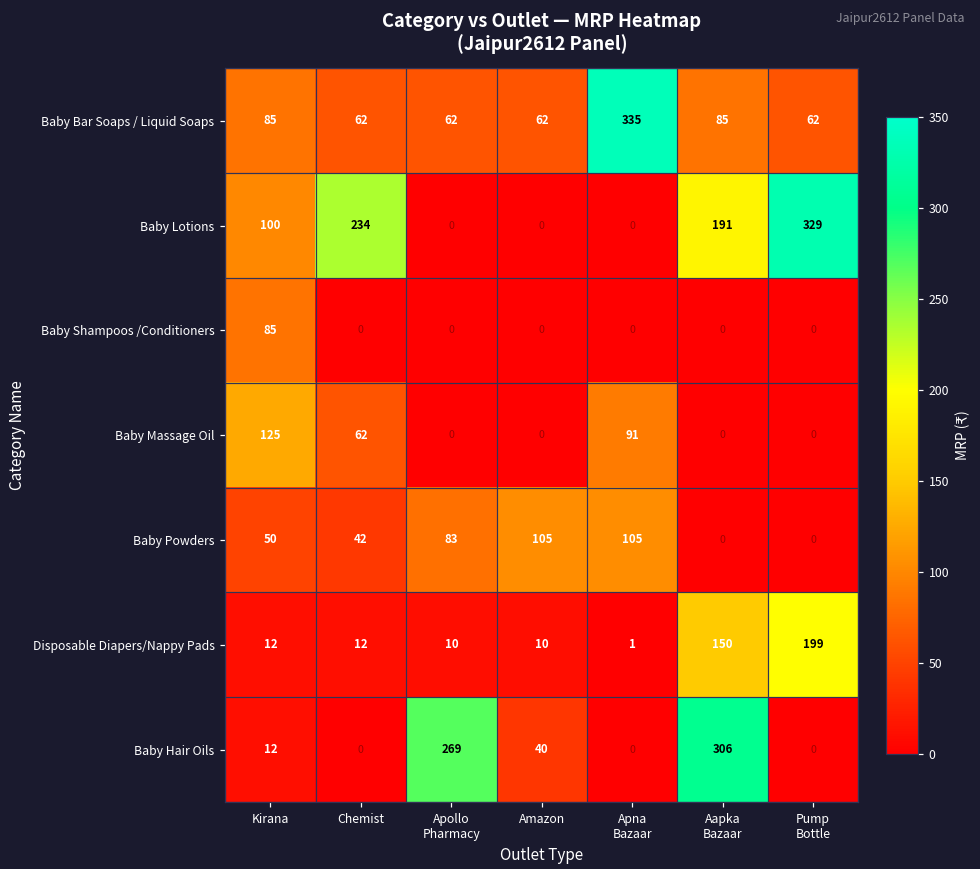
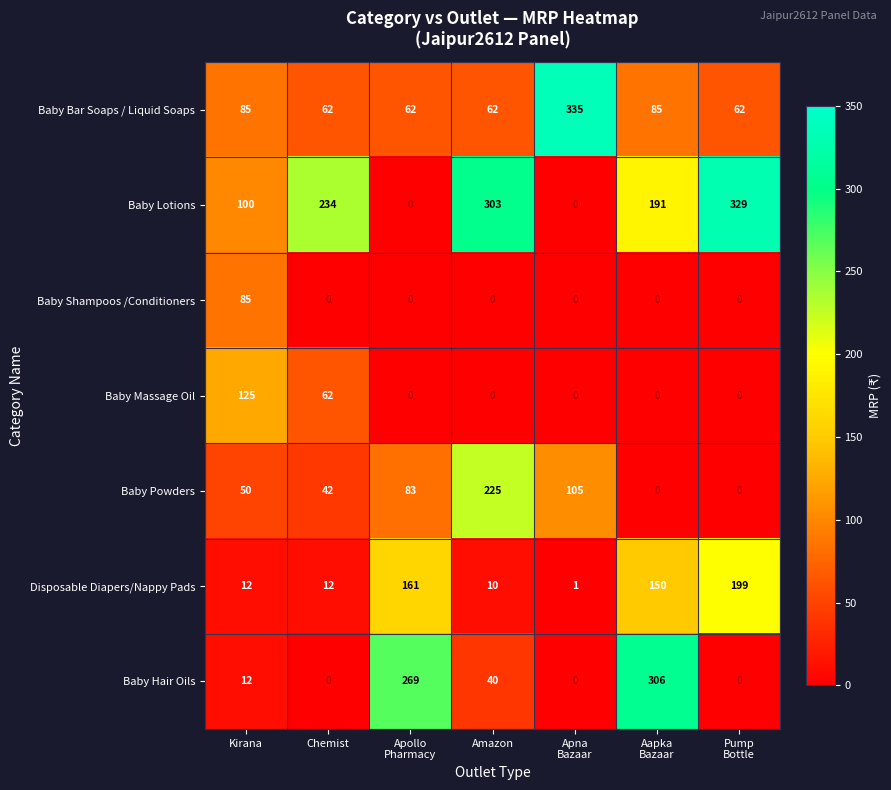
  {
    "Baby Bar Soaps / Liquid Soaps": {
      "Kirana": 85,
      "Chemist": 62,
      "Apollo Pharmacy": 62,
      "Amazon": 62,
      "Apna Bazaar": 335,
      "Aapka Bazaar": 85,
      "Pump Bottle": 62
    },
    "Baby Lotions": {
      "Kirana": 100,
      "Chemist": 234,
      "Apollo Pharmacy": 0,
-     "Amazon": 0,
+     "Amazon": 303,
      "Apna Bazaar": 0,
      "Aapka Bazaar": 191,
      "Pump Bottle": 329
    },
    "Baby Shampoos /Conditioners": {
      "Kirana": 85,
      "Chemist": 0,
      "Apollo Pharmacy": 0,
      "Amazon": 0,
      "Apna Bazaar": 0,
      "Aapka Bazaar": 0,
      "Pump Bottle": 0
    },
    "Baby Massage Oil": {
      "Kirana": 125,
      "Chemist": 62,
      "Apollo Pharmacy": 0,
      "Amazon": 0,
-     "Apna Bazaar": 91,
+     "Apna Bazaar": 0,
      "Aapka Bazaar": 0,
      "Pump Bottle": 0
    },
    "Baby Powders": {
      "Kirana": 50,
      "Chemist": 42,
      "Apollo Pharmacy": 83,
-     "Amazon": 105,
+     "Amazon": 225,
      "Apna Bazaar": 105,
      "Aapka Bazaar": 0,
      "Pump Bottle": 0
    },
    "Disposable Diapers/Nappy Pads": {
      "Kirana": 12,
      "Chemist": 12,
-     "Apollo Pharmacy": 10,
+     "Apollo Pharmacy": 161,
      "Amazon": 10,
      "Apna Bazaar": 1,
      "Aapka Bazaar": 150,
      "Pump Bottle": 199
    },
    "Baby Hair Oils": {
      "Kirana": 12,
      "Chemist": 0,
      "Apollo Pharmacy": 269,
      "Amazon": 40,
      "Apna Bazaar": 0,
      "Aapka Bazaar": 306,
      "Pump Bottle": 0
    }
  }
